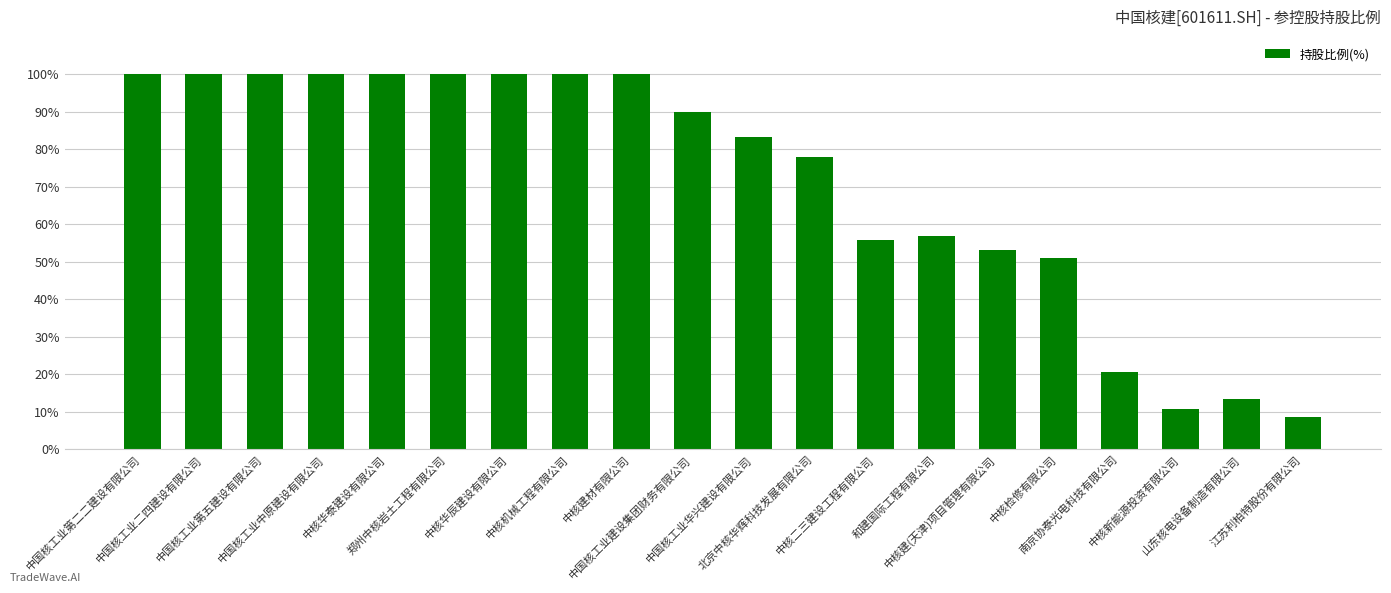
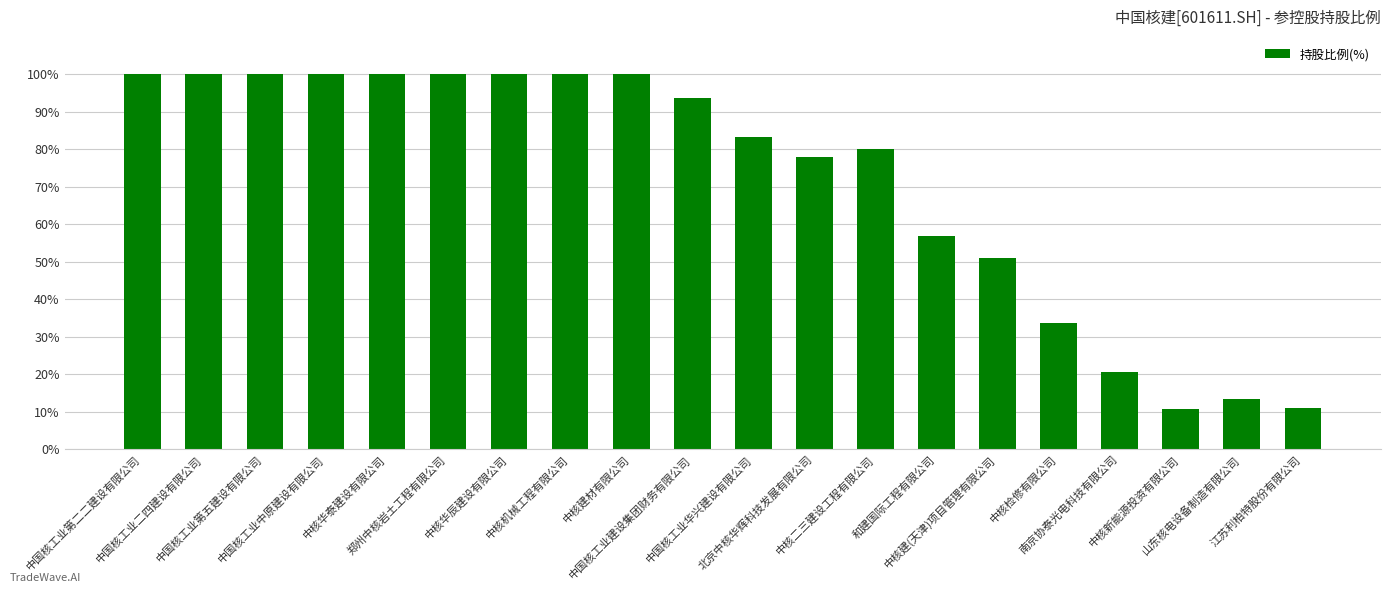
  {
    "中国核工业第二二建设有限公司": "100%",
    "中国核工业二四建设有限公司": "100%",
    "中国核工业第五建设有限公司": "100%",
    "中国核工业中原建设有限公司": "100%",
    "中核华泰建设有限公司": "100%",
    "郑州中核岩土工程有限公司": "100%",
    "中核华辰建设有限公司": "100%",
    "中核机械工程有限公司": "100%",
    "中核建材有限公司": "100%",
-   "中国核工业建设集团财务有限公司": "90%",
+   "中国核工业建设集团财务有限公司": "94%",
    "中国核工业华兴建设有限公司": "83%",
    "北京中核华辉科技发展有限公司": "78%",
-   "中核二三建设工程有限公司": "56%",
+   "中核二三建设工程有限公司": "80%",
    "和建国际工程有限公司": "57%",
-   "中核建(天津)项目管理有限公司": "53%",
-   "中核检修有限公司": "51%",
+   "中核建(天津)项目管理有限公司": "51%",
+   "中核检修有限公司": "34%",
    "南京协泰光电科技有限公司": "21%",
    "中核新能源投资有限公司": "11%",
    "山东核电设备制造有限公司": "13%",
-   "江苏利柏特股份有限公司": "9%"
+   "江苏利柏特股份有限公司": "11%"
  }
